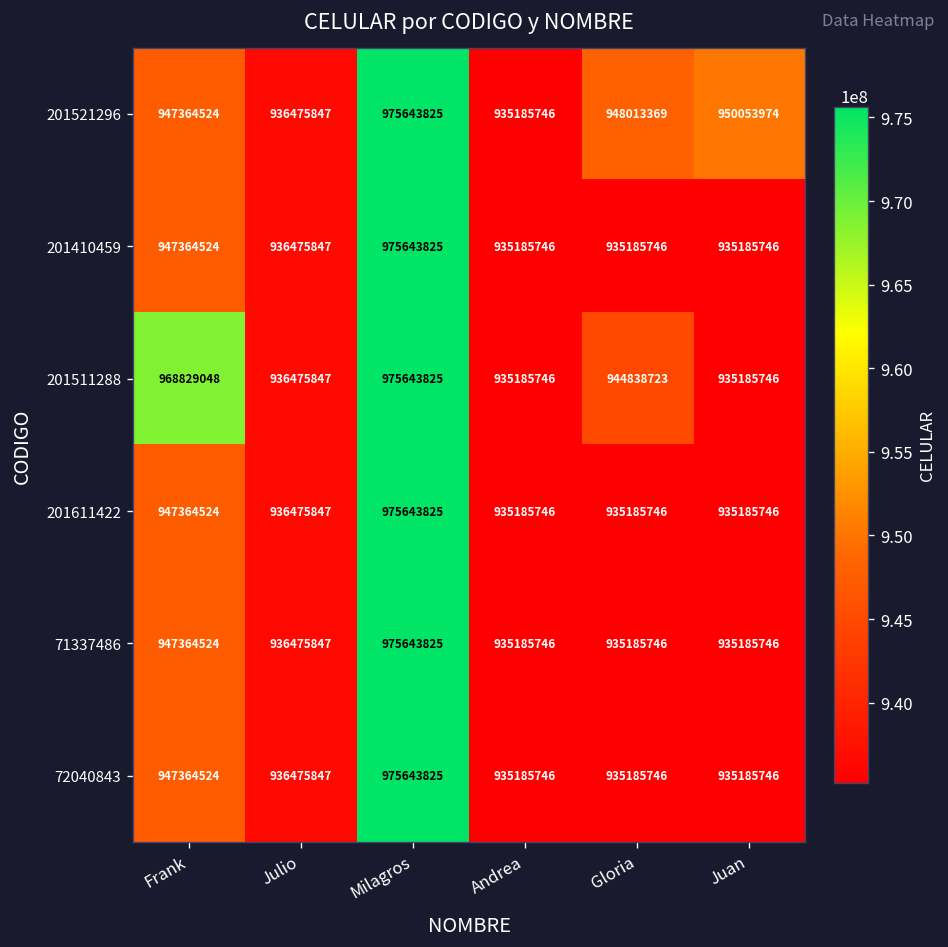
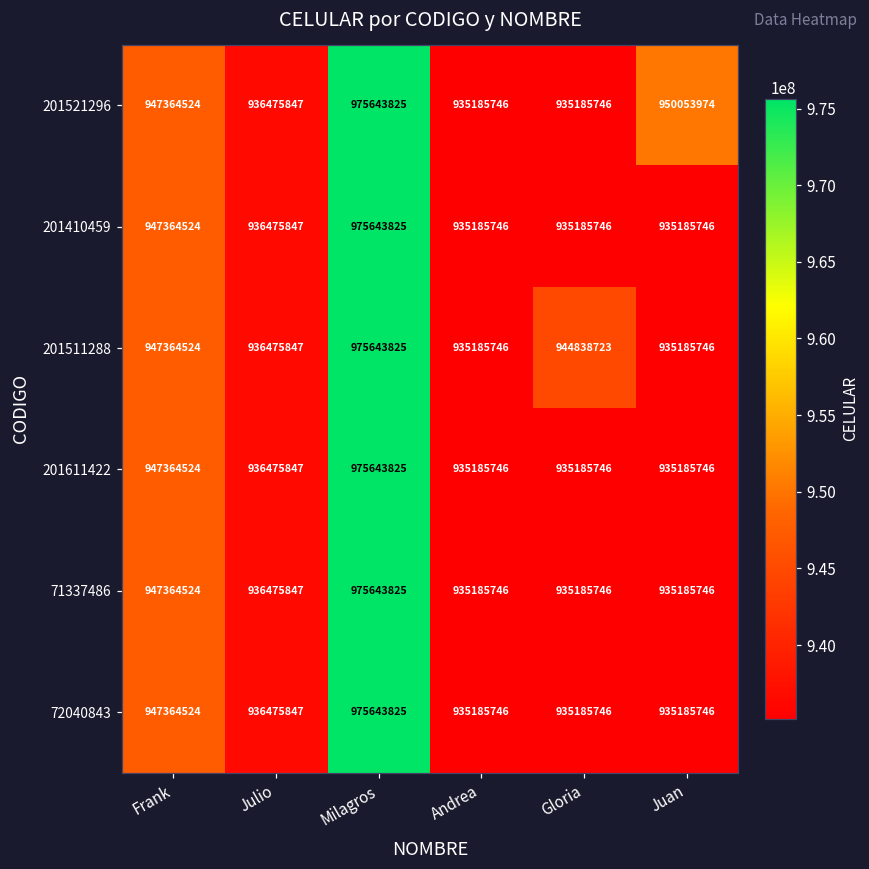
  {
    "201521296": {
      "Frank": 947364524,
      "Julio": 936475847,
      "Milagros": 975643825,
      "Andrea": 935185746,
-     "Gloria": 948013369,
+     "Gloria": 935185746,
      "Juan": 950053974
    },
    "201410459": {
      "Frank": 947364524,
      "Julio": 936475847,
      "Milagros": 975643825,
      "Andrea": 935185746,
      "Gloria": 935185746,
      "Juan": 935185746
    },
    "201511288": {
-     "Frank": 968829048,
+     "Frank": 947364524,
      "Julio": 936475847,
      "Milagros": 975643825,
      "Andrea": 935185746,
      "Gloria": 944838723,
      "Juan": 935185746
    },
    "201611422": {
      "Frank": 947364524,
      "Julio": 936475847,
      "Milagros": 975643825,
      "Andrea": 935185746,
      "Gloria": 935185746,
      "Juan": 935185746
    },
    "71337486": {
      "Frank": 947364524,
      "Julio": 936475847,
      "Milagros": 975643825,
      "Andrea": 935185746,
      "Gloria": 935185746,
      "Juan": 935185746
    },
    "72040843": {
      "Frank": 947364524,
      "Julio": 936475847,
      "Milagros": 975643825,
      "Andrea": 935185746,
      "Gloria": 935185746,
      "Juan": 935185746
    }
  }
